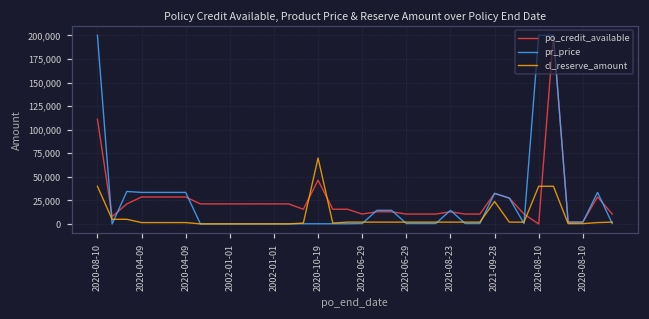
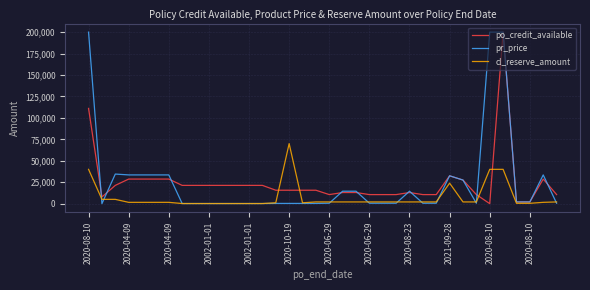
  {
    "po_credit_available": {
-     "2020-10-19": "50,000"
+     "2020-10-19": "20,000"
    },
    "pr_price": {
      "2020-10-19": "0"
    },
    "cl_reserve_amount": {
      "2020-10-19": "70,000",
      "2021-09-28": "20,000"
    }
  }
